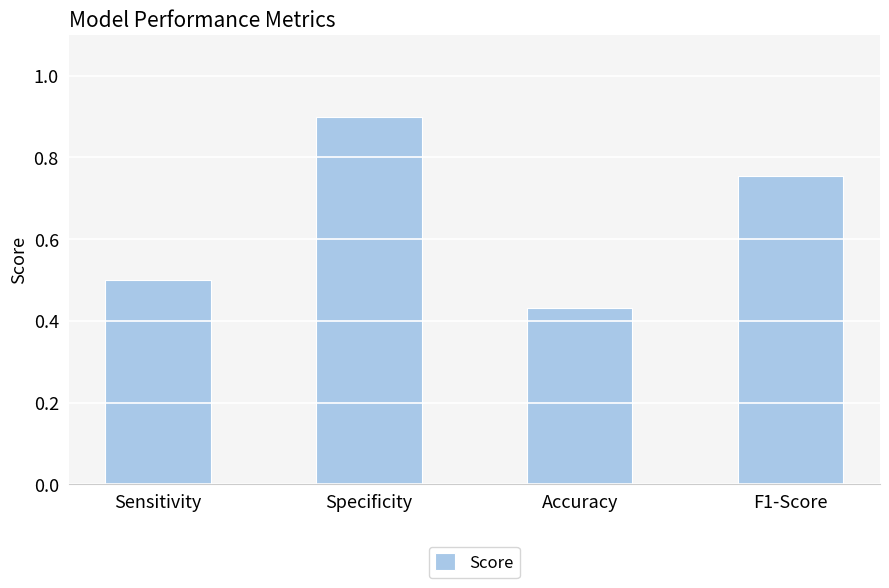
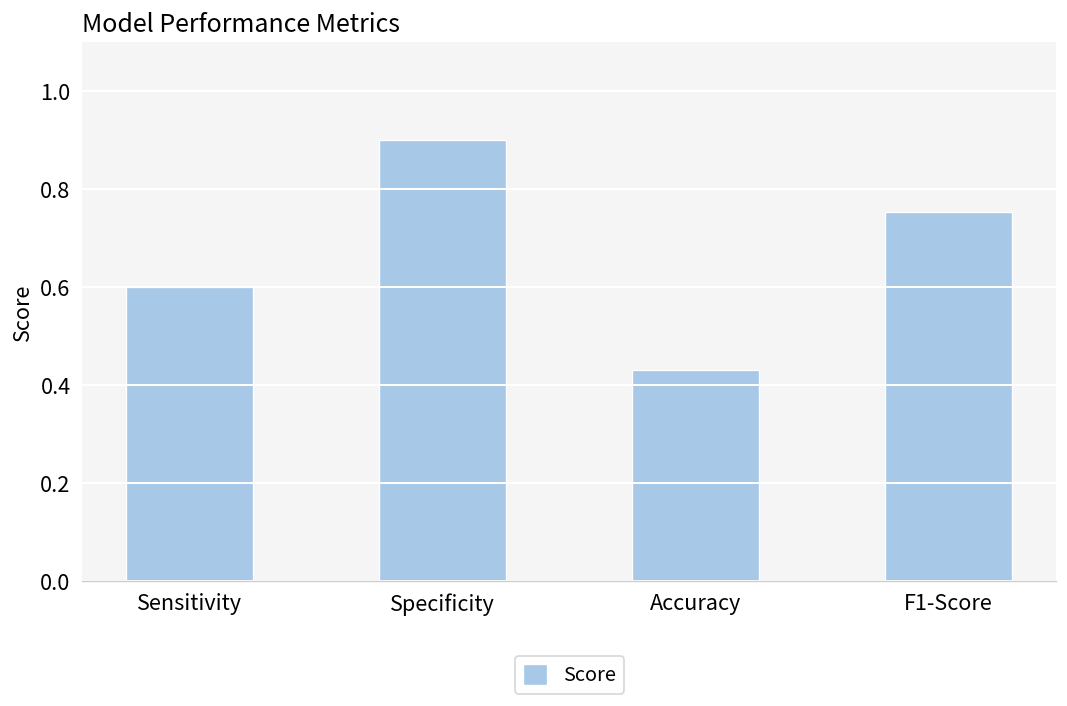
  {
-   "Sensitivity": 0.5,
+   "Sensitivity": 0.6,
    "Specificity": 0.9,
    "Accuracy": 0.43,
    "F1-Score": 0.75
  }
